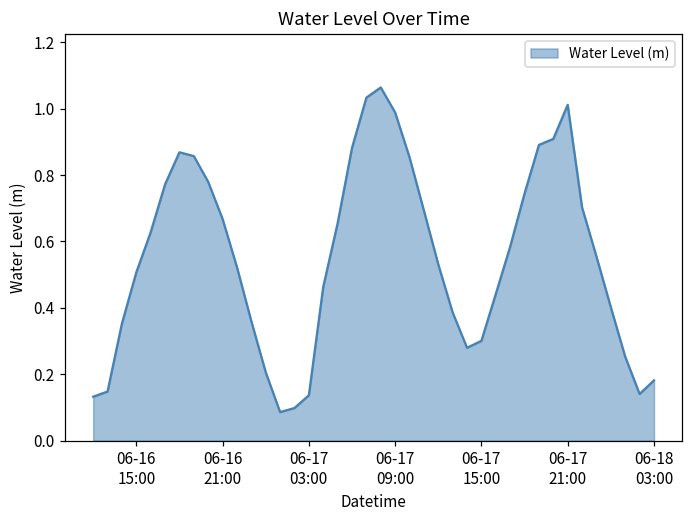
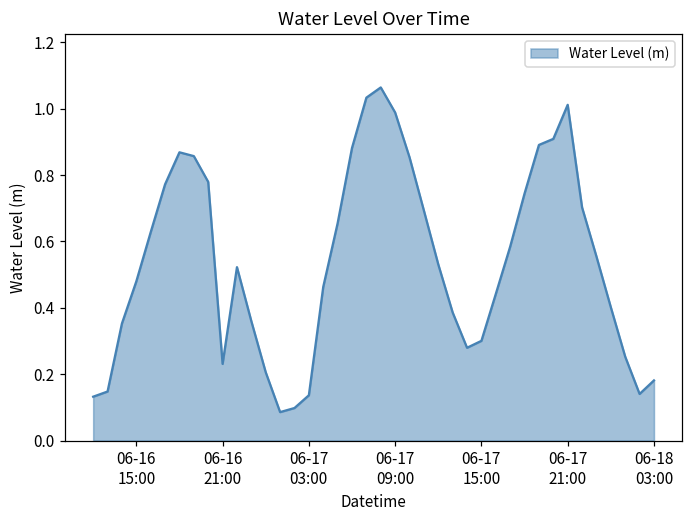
  {
-   "06-16 15:00": 0.51,
-   "06-16 21:00": 0.67,
+   "06-16 15:00": 0.48,
+   "06-16 21:00": 0.23,
    "06-17 03:00": 0.14,
    "06-17 09:00": 0.99,
    "06-17 15:00": 0.30,
    "06-17 21:00": 1.01,
    "06-18 03:00": 0.18
  }
